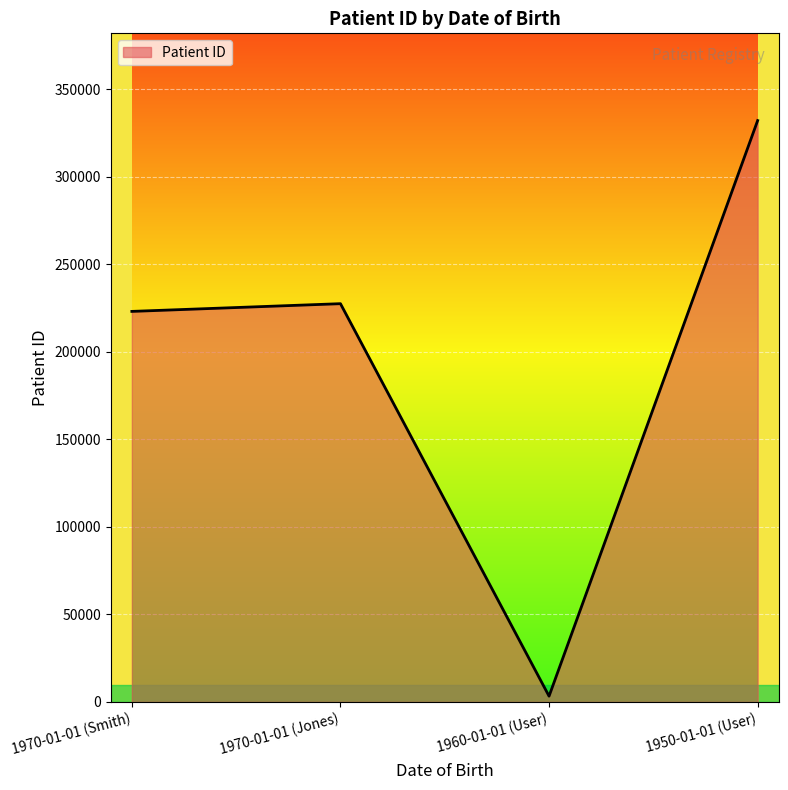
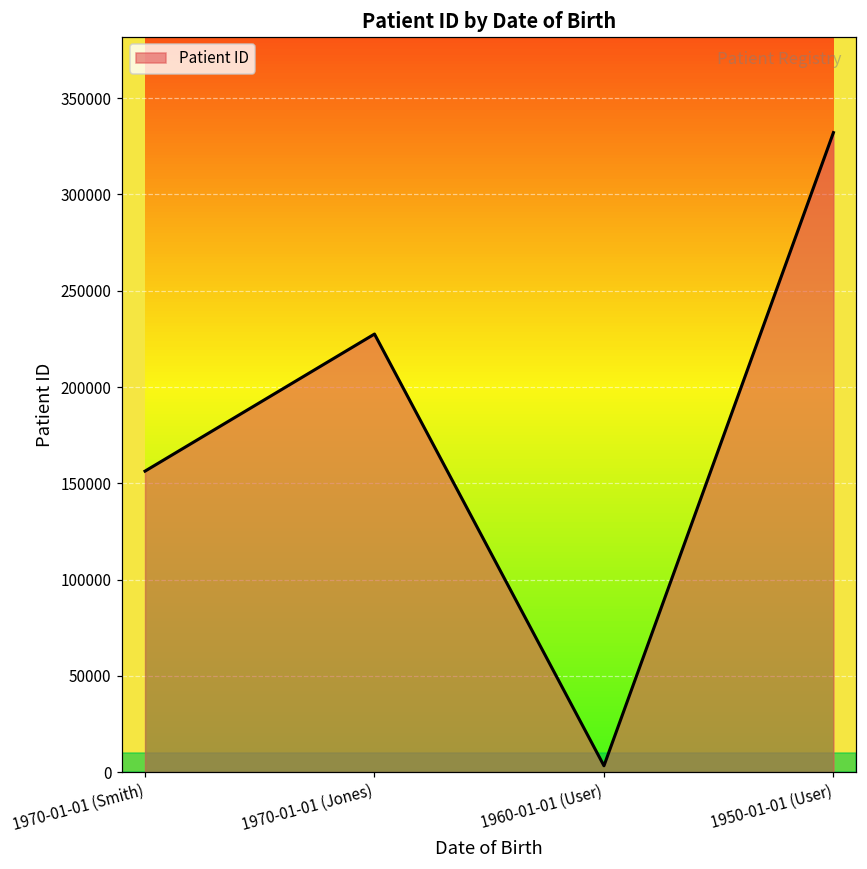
  {
-   "1970-01-01 (Smith)": 223000,
+   "1970-01-01 (Smith)": 156000,
    "1970-01-01 (Jones)": 228000,
    "1950-01-01 (User)": 332000
  }
